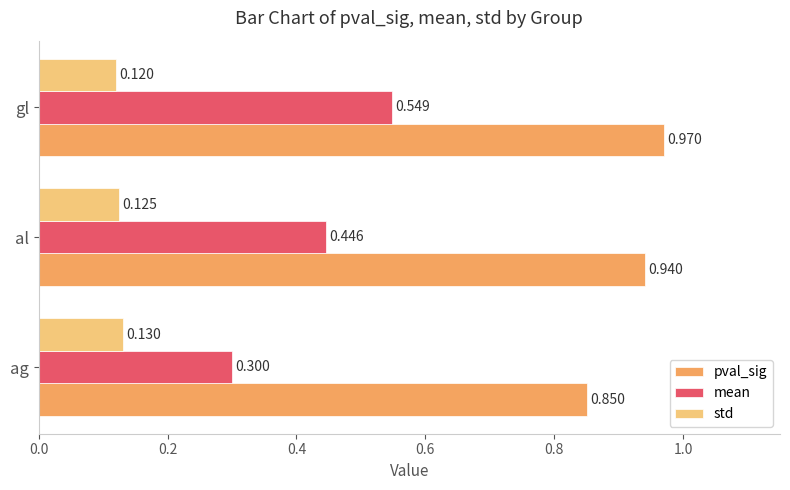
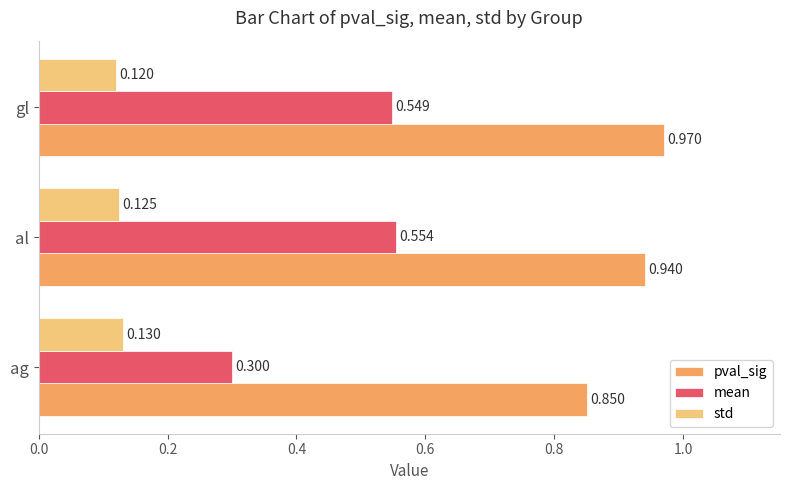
  {
    "mean": {
      "gl": 0.549,
-     "al": 0.446,
+     "al": 0.554,
      "ag": 0.300
    }
  }
